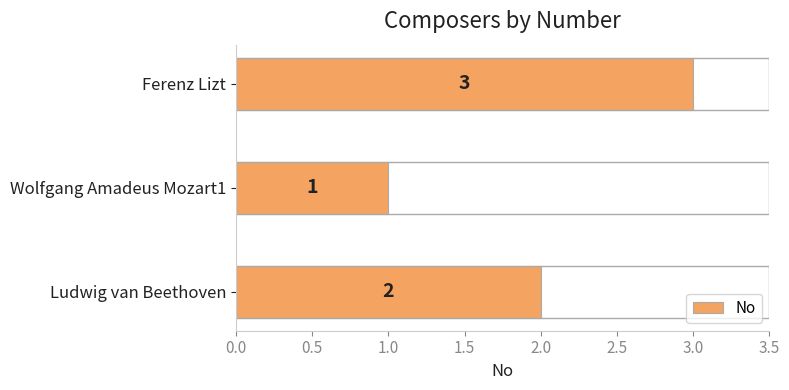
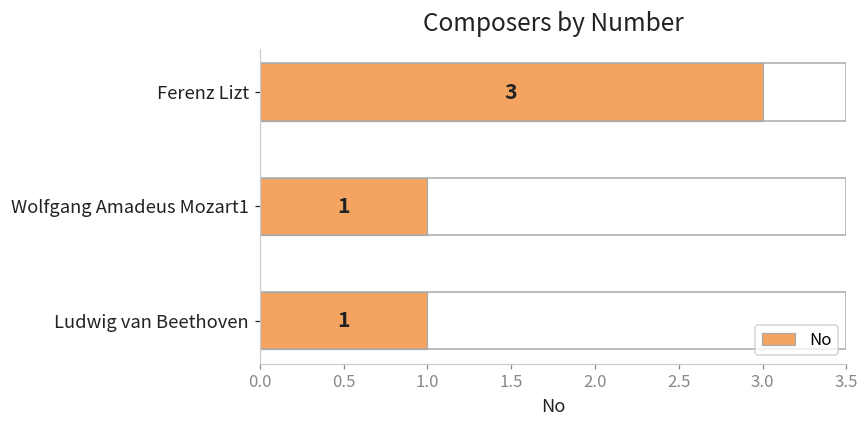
  {
    "Ferenz Lizt": 3,
    "Wolfgang Amadeus Mozart1": 1,
-   "Ludwig van Beethoven": 2
+   "Ludwig van Beethoven": 1
  }
